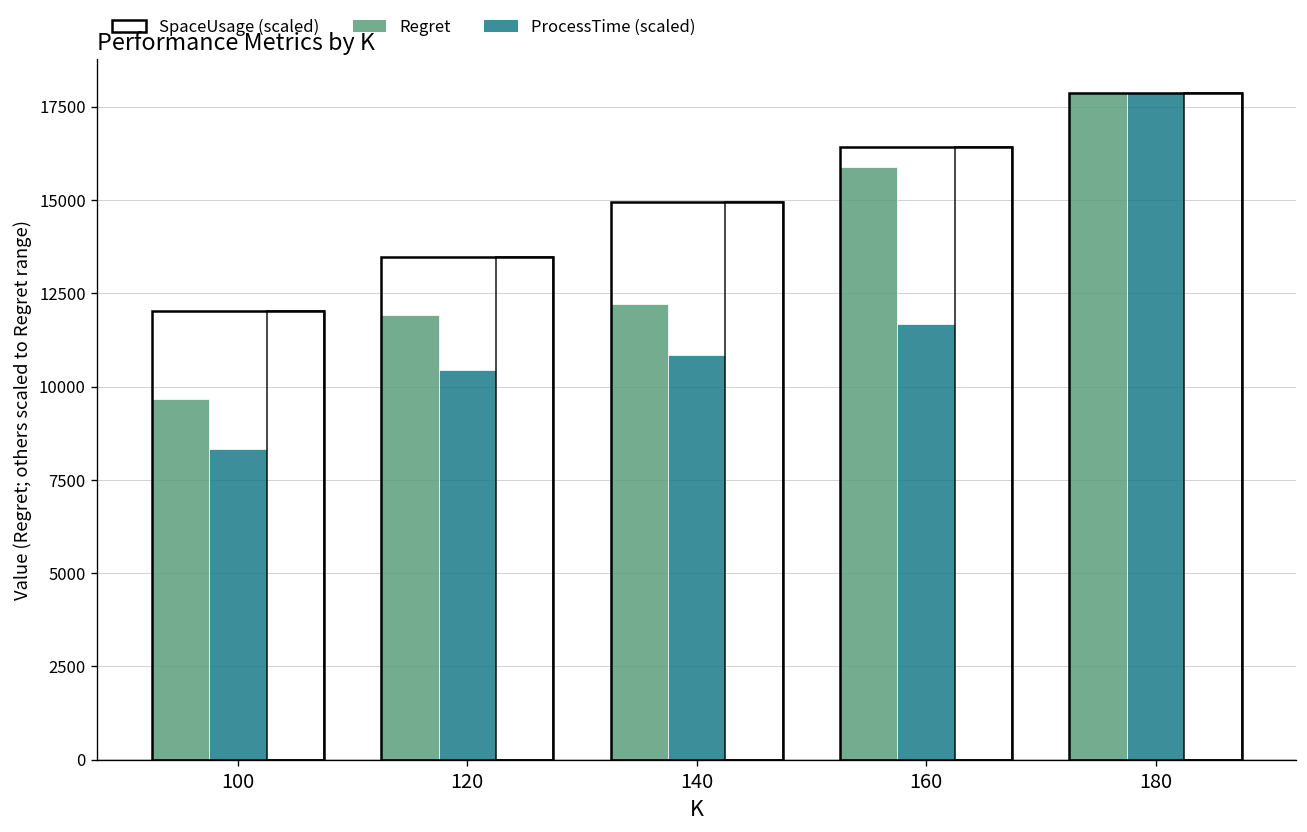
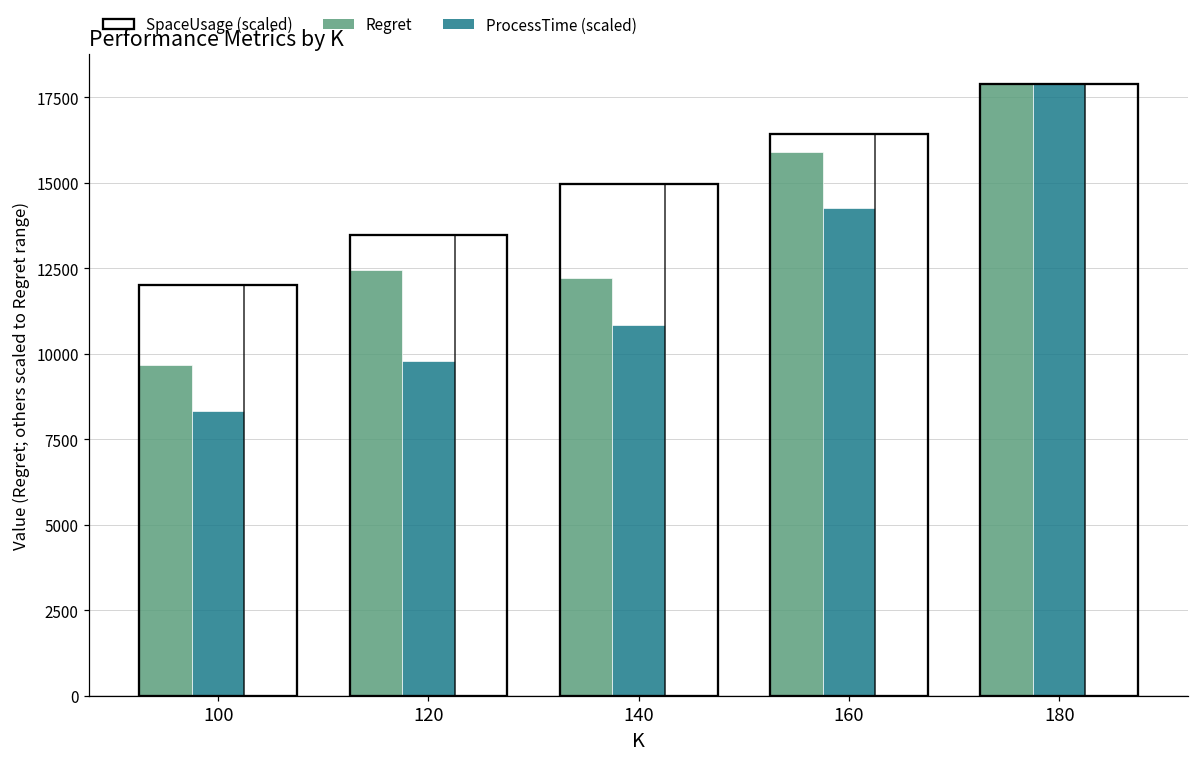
  {
    "Regret": {
      "100": 9700,
-     "120": 11900,
+     "120": 12500,
      "140": 12200,
      "160": 15900,
      "180": 17900
    },
    "ProcessTime (scaled)": {
      "100": 8300,
-     "120": 10400,
+     "120": 9800,
      "140": 10800,
-     "160": 11700,
+     "160": 14300,
      "180": 17900
    }
  }
